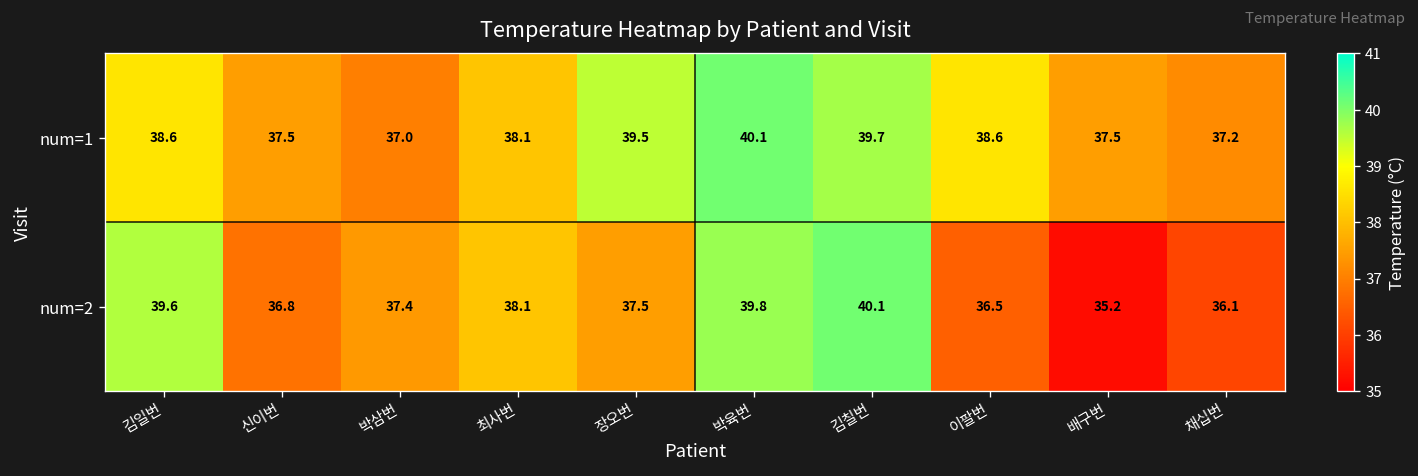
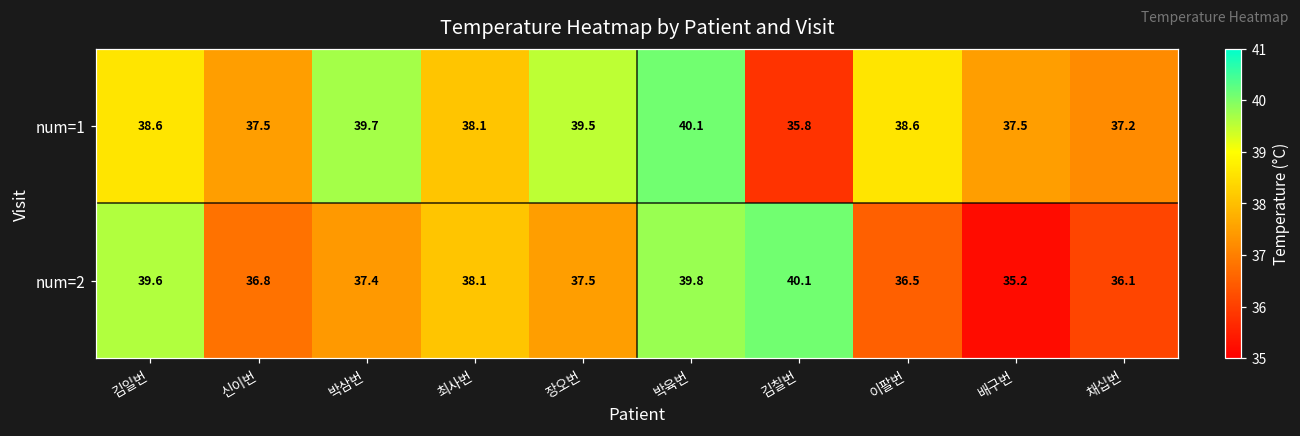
  {
    "num=1": {
      "김일번": 38.6,
      "신이번": 37.5,
-     "박삼번": 37.0,
+     "박삼번": 39.7,
      "최사번": 38.1,
      "장오번": 39.5,
      "박육번": 40.1,
-     "김칠번": 39.7,
+     "김칠번": 35.8,
      "이팔번": 38.6,
      "배구번": 37.5,
      "채십번": 37.2
    },
    "num=2": {
      "김일번": 39.6,
      "신이번": 36.8,
      "박삼번": 37.4,
      "최사번": 38.1,
      "장오번": 37.5,
      "박육번": 39.8,
      "김칠번": 40.1,
      "이팔번": 36.5,
      "배구번": 35.2,
      "채십번": 36.1
    }
  }
